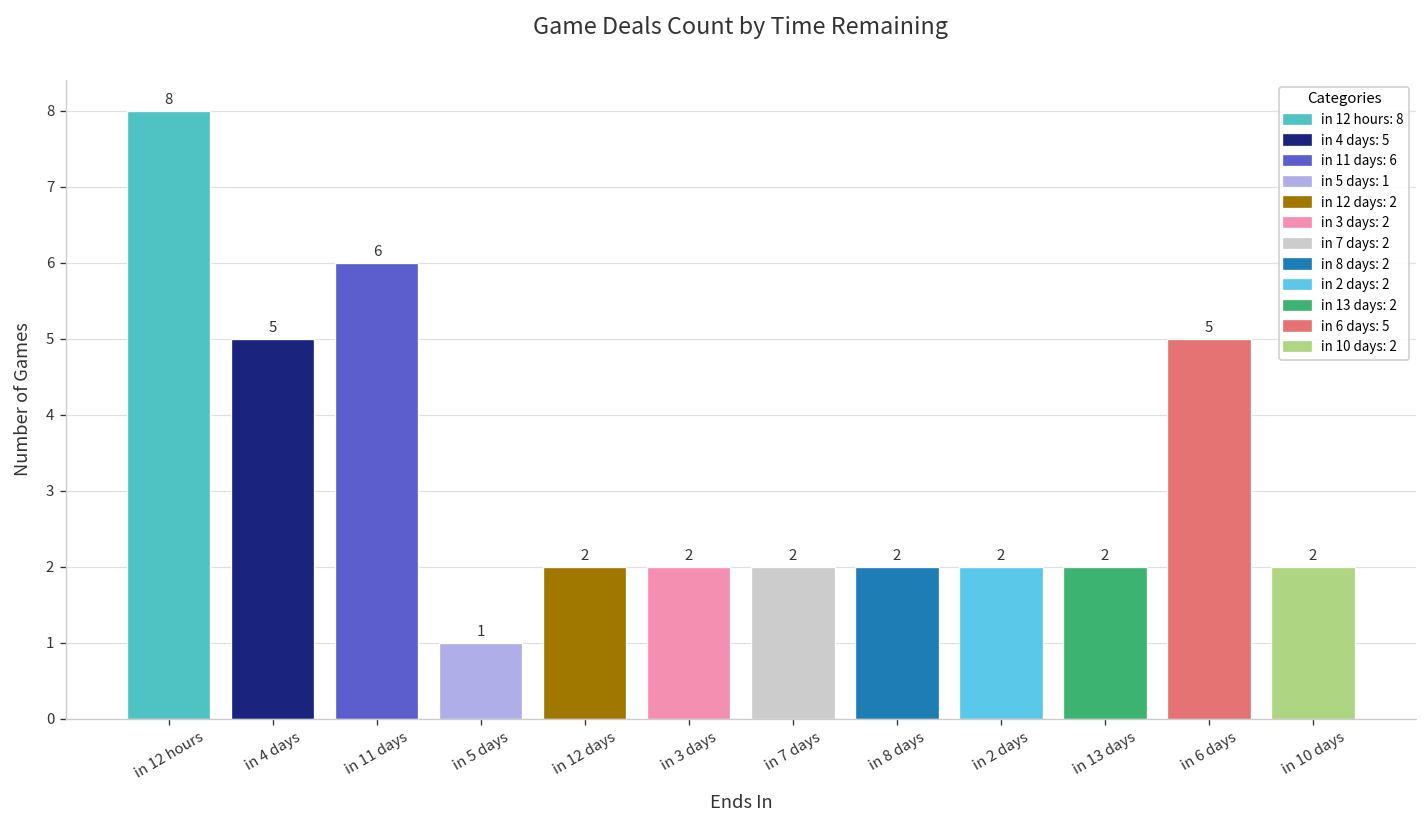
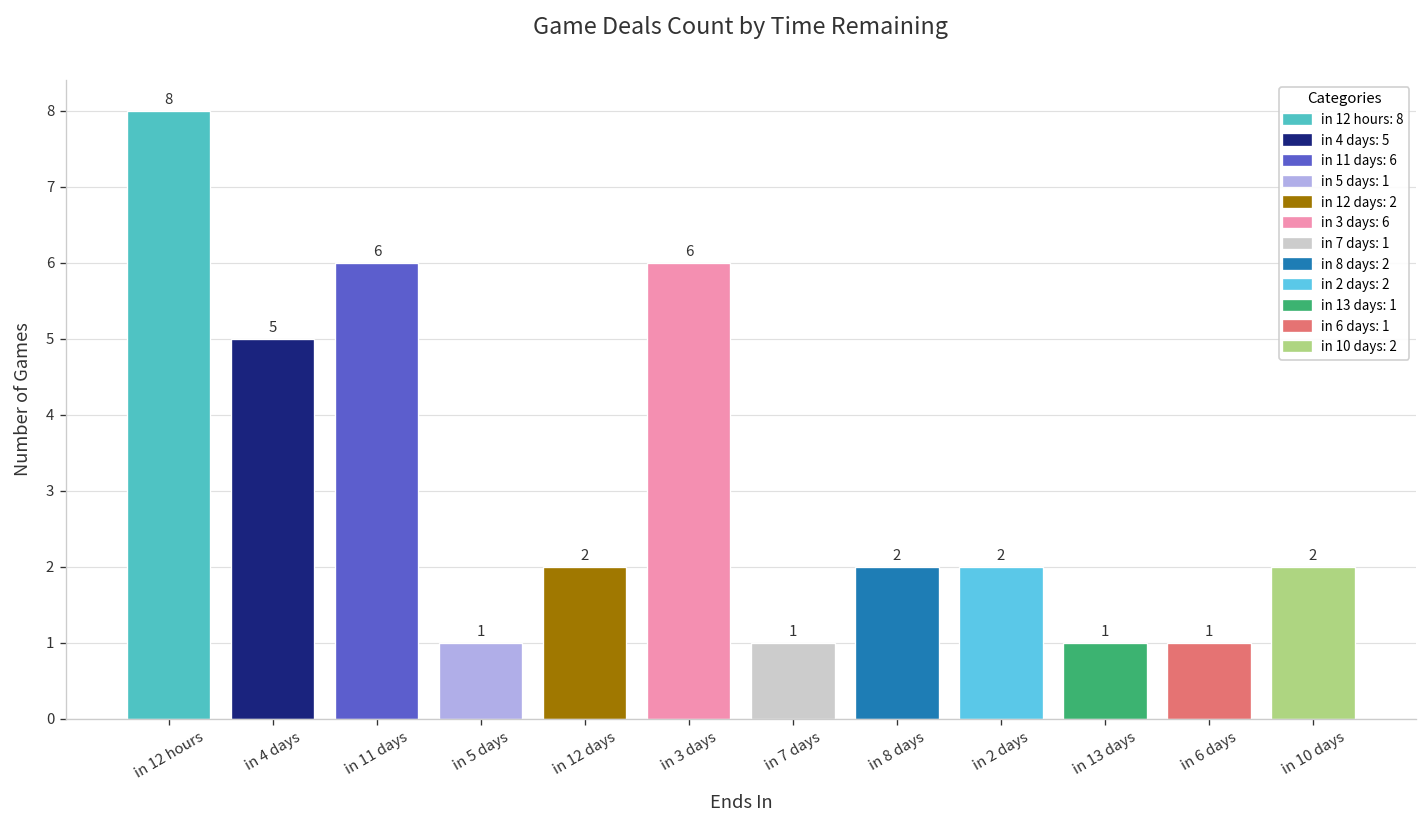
  {
    "in 12 hours": 8,
    "in 4 days": 5,
    "in 11 days": 6,
    "in 5 days": 1,
    "in 12 days": 2,
-   "in 3 days": 2,
-   "in 7 days": 2,
+   "in 3 days": 6,
+   "in 7 days": 1,
    "in 8 days": 2,
    "in 2 days": 2,
-   "in 13 days": 2,
-   "in 6 days": 5,
+   "in 13 days": 1,
+   "in 6 days": 1,
    "in 10 days": 2
  }
